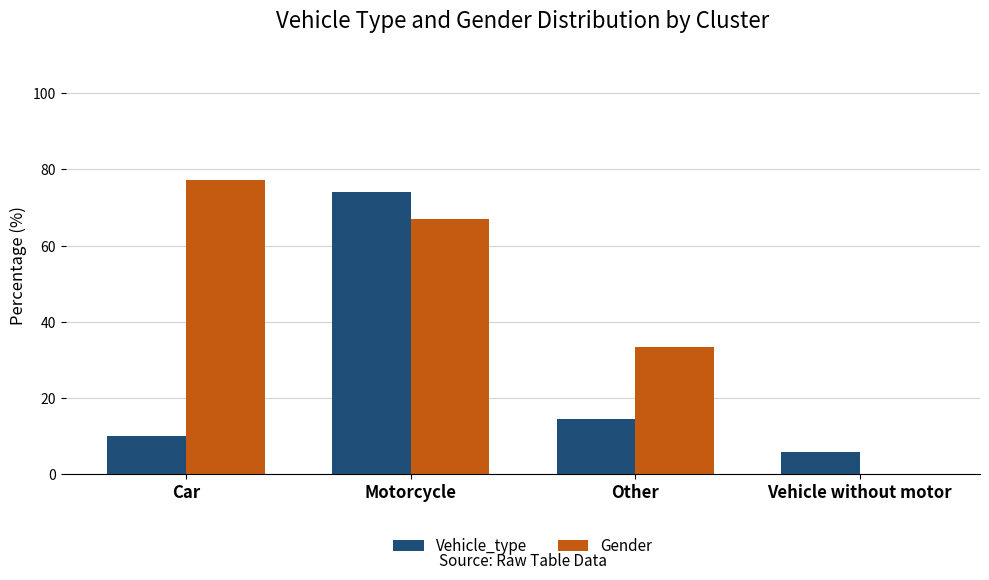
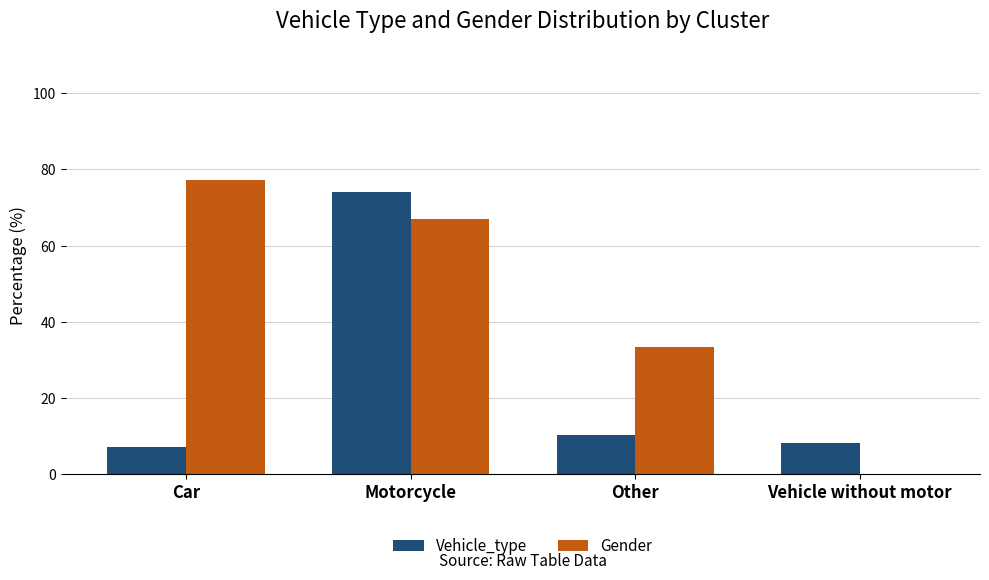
  {
    "Vehicle_type": {
-     "Car": 10,
+     "Car": 7,
      "Motorcycle": 74,
-     "Other": 14,
-     "Vehicle without motor": 6
+     "Other": 10,
+     "Vehicle without motor": 8
    },
    "Gender": {
      "Car": 77,
      "Motorcycle": 67,
      "Other": 33,
      "Vehicle without motor": 0
    }
  }
